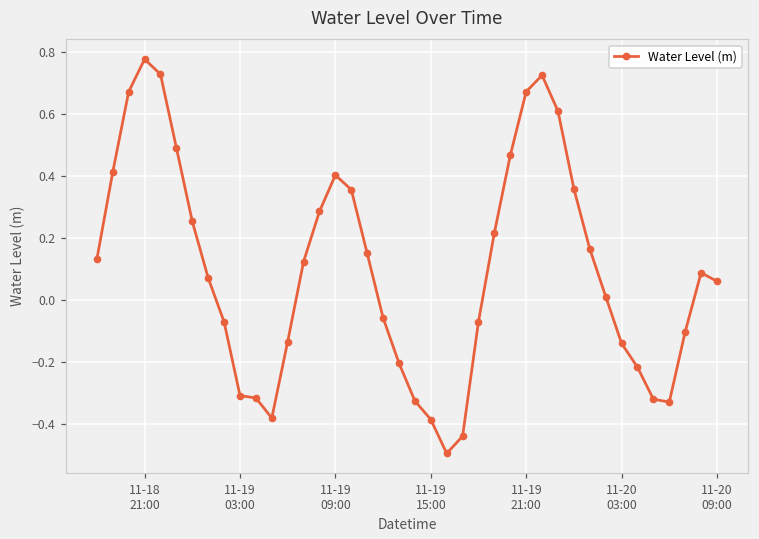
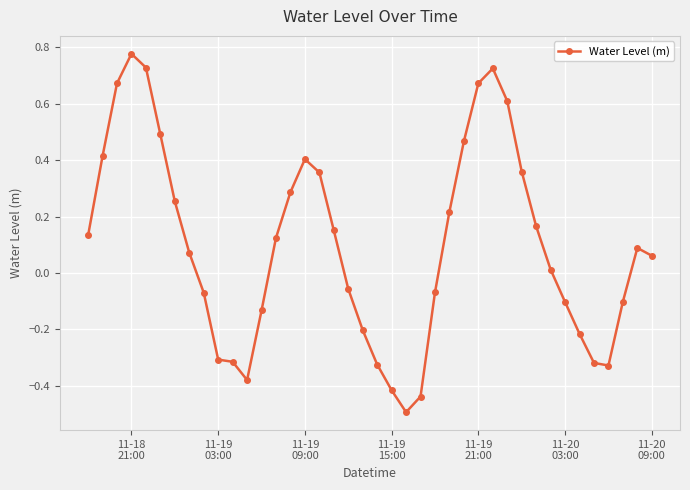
  {
    "11-18 21:00": 0.78,
    "11-19 03:00": -0.31,
    "11-19 09:00": 0.40,
-   "11-19 15:00": -0.38,
+   "11-19 15:00": -0.42,
    "11-19 21:00": 0.67,
-   "11-20 03:00": -0.14,
+   "11-20 03:00": -0.10,
    "11-20 09:00": 0.06
  }
